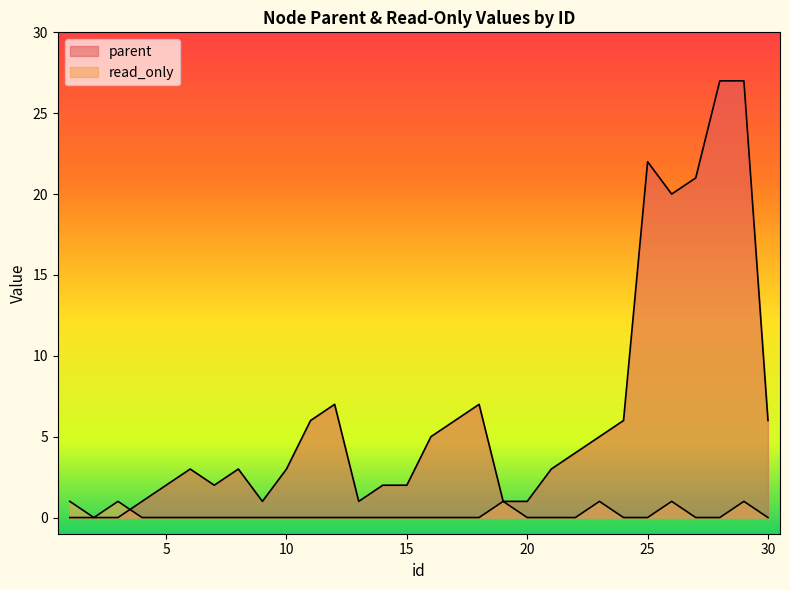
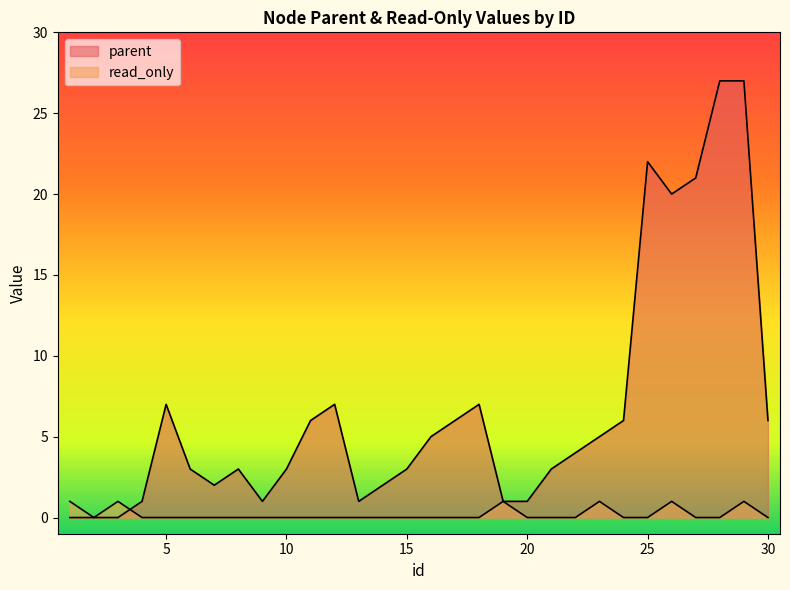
  {
    "parent": {
-     "5": 2,
+     "5": 7,
      "10": 3,
-     "15": 2,
+     "15": 3,
      "20": 1,
      "25": 22,
      "30": 6
    },
    "read_only": {
      "5": 0,
      "10": 0,
      "15": 0,
      "20": 0,
      "25": 0,
      "30": 0
    }
  }
